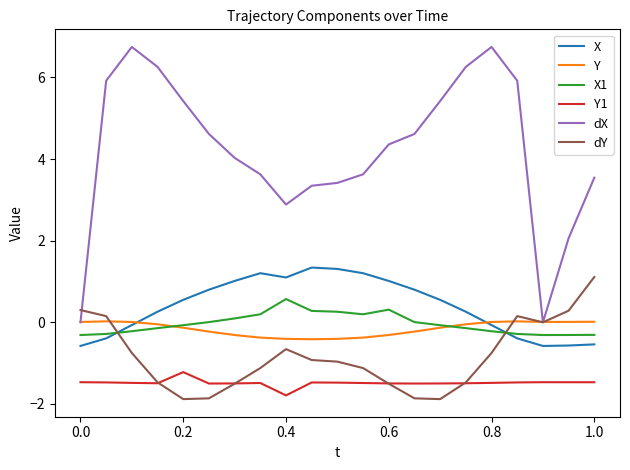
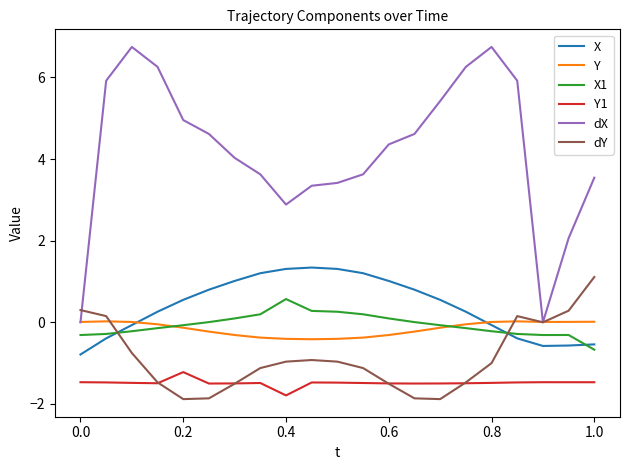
  {
    "X": {
-     "0.0": -0.6,
+     "0.0": -0.8,
      "0.2": 0.6,
-     "0.4": 1.1,
+     "0.4": 1.3,
      "0.6": 1.0,
      "0.8": -0.1,
      "1.0": -0.5
    },
    "Y": {
      "0.4": -0.4,
      "0.6": -0.3,
      "0.8": 0.0,
      "1.0": 0.0
    },
    "X1": {
      "0.0": -0.3,
      "0.4": 0.6,
-     "0.6": 0.3,
+     "0.6": 0.1,
      "0.8": -0.2,
-     "1.0": -0.3
+     "1.0": -0.7
    },
    "Y1": {
      "0.0": -1.5,
      "0.2": -1.2,
      "0.4": -1.8,
      "0.8": -1.5,
      "1.0": -1.5
    },
    "dX": {
-     "0.2": 5.4,
+     "0.2": 5.0,
      "0.4": 2.9,
      "0.6": 4.4,
      "0.8": 6.7,
      "1.0": 3.5
    },
    "dY": {
      "0.0": 0.3,
      "0.2": -1.9,
-     "0.4": -0.7,
-     "0.8": -0.8,
+     "0.4": -1.0,
+     "0.8": -1.0,
      "1.0": 1.1
    }
  }
